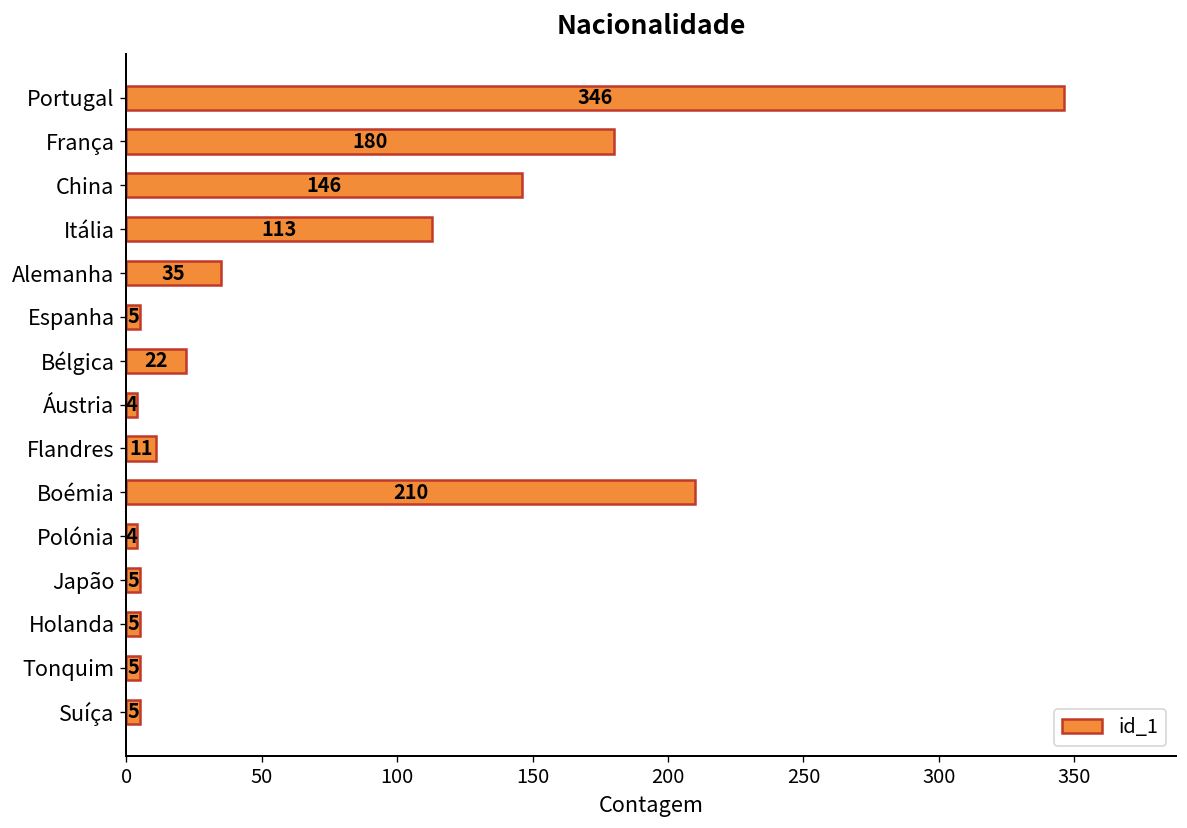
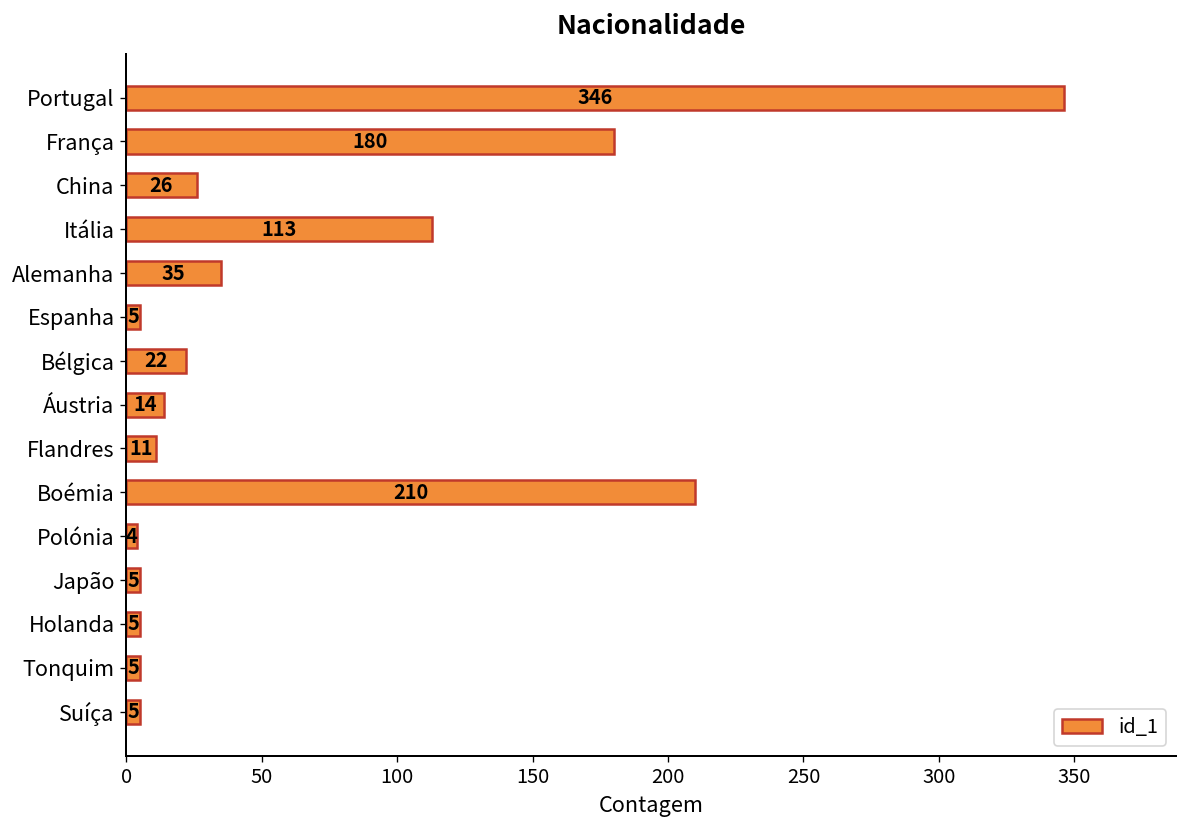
  {
    "Portugal": 346,
    "França": 180,
-   "China": 146,
+   "China": 26,
    "Itália": 113,
    "Alemanha": 35,
    "Espanha": 5,
    "Bélgica": 22,
-   "Áustria": 4,
+   "Áustria": 14,
    "Flandres": 11,
    "Boémia": 210,
    "Polónia": 4,
    "Japão": 5,
    "Holanda": 5,
    "Tonquim": 5,
    "Suíça": 5
  }
